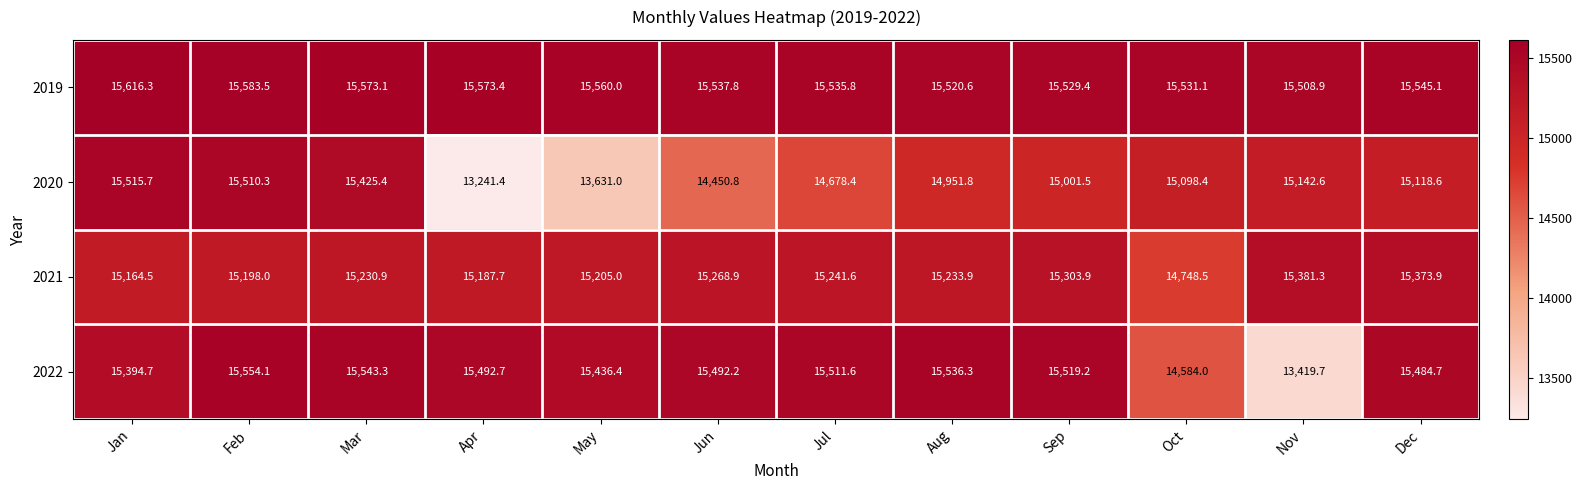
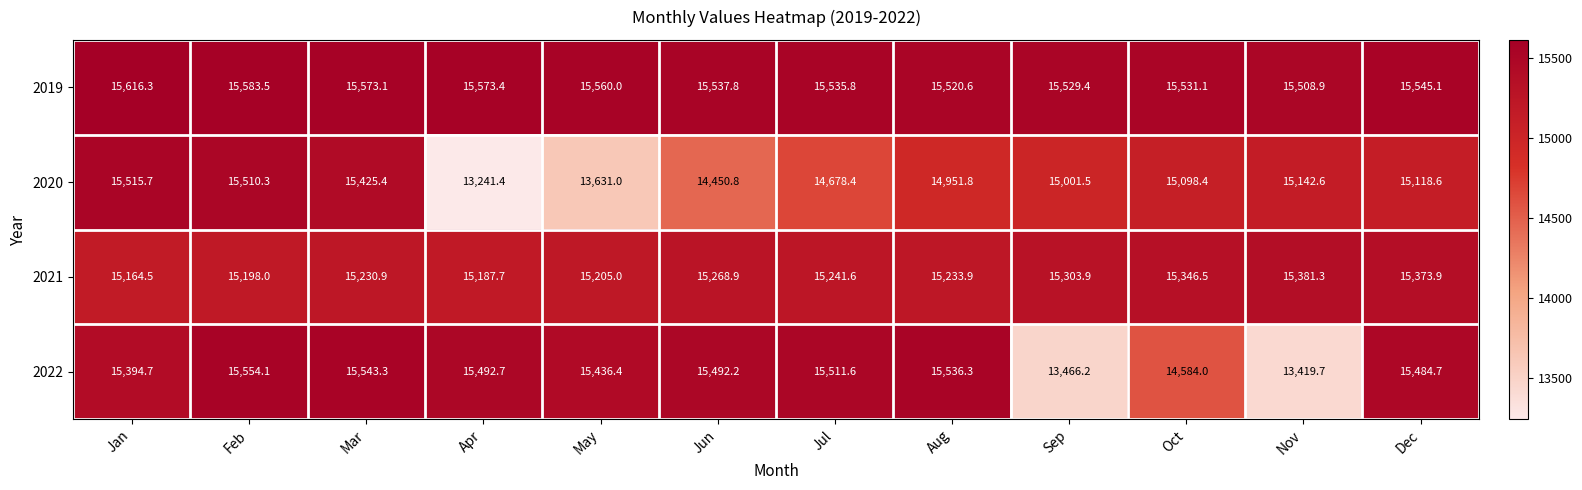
  {
    "2019": {
      "Jan": "15,616.3",
      "Feb": "15,583.5",
      "Mar": "15,573.1",
      "Apr": "15,573.4",
      "May": "15,560.0",
      "Jun": "15,537.8",
      "Jul": "15,535.8",
      "Aug": "15,520.6",
      "Sep": "15,529.4",
      "Oct": "15,531.1",
      "Nov": "15,508.9",
      "Dec": "15,545.1"
    },
    "2020": {
      "Jan": "15,515.7",
      "Feb": "15,510.3",
      "Mar": "15,425.4",
      "Apr": "13,241.4",
      "May": "13,631.0",
      "Jun": "14,450.8",
      "Jul": "14,678.4",
      "Aug": "14,951.8",
      "Sep": "15,001.5",
      "Oct": "15,098.4",
      "Nov": "15,142.6",
      "Dec": "15,118.6"
    },
    "2021": {
      "Jan": "15,164.5",
      "Feb": "15,198.0",
      "Mar": "15,230.9",
      "Apr": "15,187.7",
      "May": "15,205.0",
      "Jun": "15,268.9",
      "Jul": "15,241.6",
      "Aug": "15,233.9",
      "Sep": "15,303.9",
-     "Oct": "14,748.5",
+     "Oct": "15,346.5",
      "Nov": "15,381.3",
      "Dec": "15,373.9"
    },
    "2022": {
      "Jan": "15,394.7",
      "Feb": "15,554.1",
      "Mar": "15,543.3",
      "Apr": "15,492.7",
      "May": "15,436.4",
      "Jun": "15,492.2",
      "Jul": "15,511.6",
      "Aug": "15,536.3",
-     "Sep": "15,519.2",
+     "Sep": "13,466.2",
      "Oct": "14,584.0",
      "Nov": "13,419.7",
      "Dec": "15,484.7"
    }
  }
